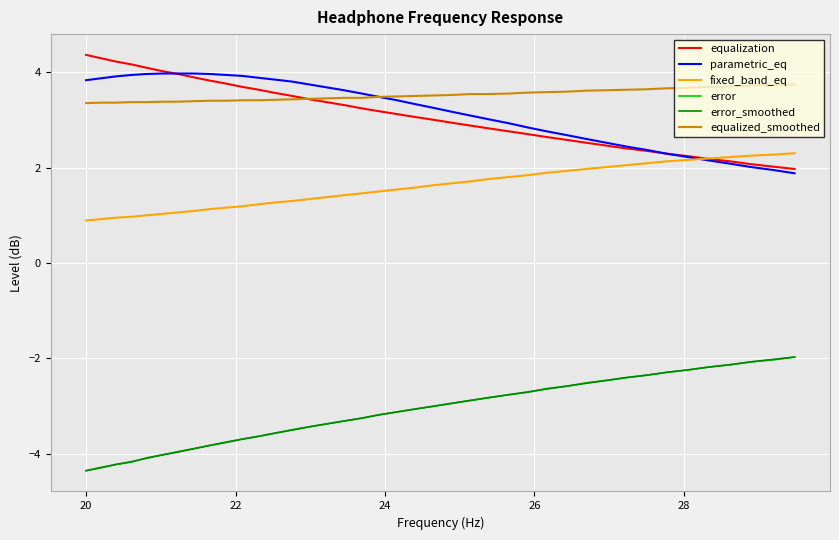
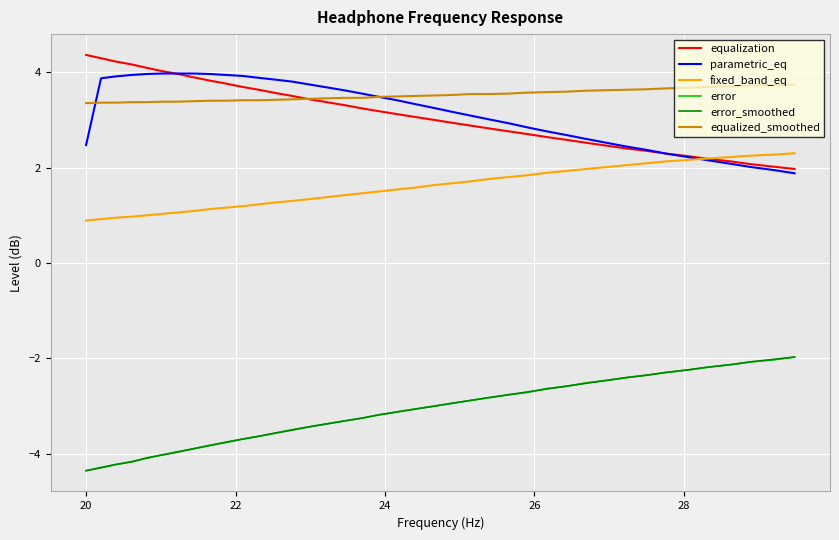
  {
    "equalization": {
      "20": 4.4
    },
    "parametric_eq": {
-     "20": 3.8
+     "20": 2.5
    }
  }
